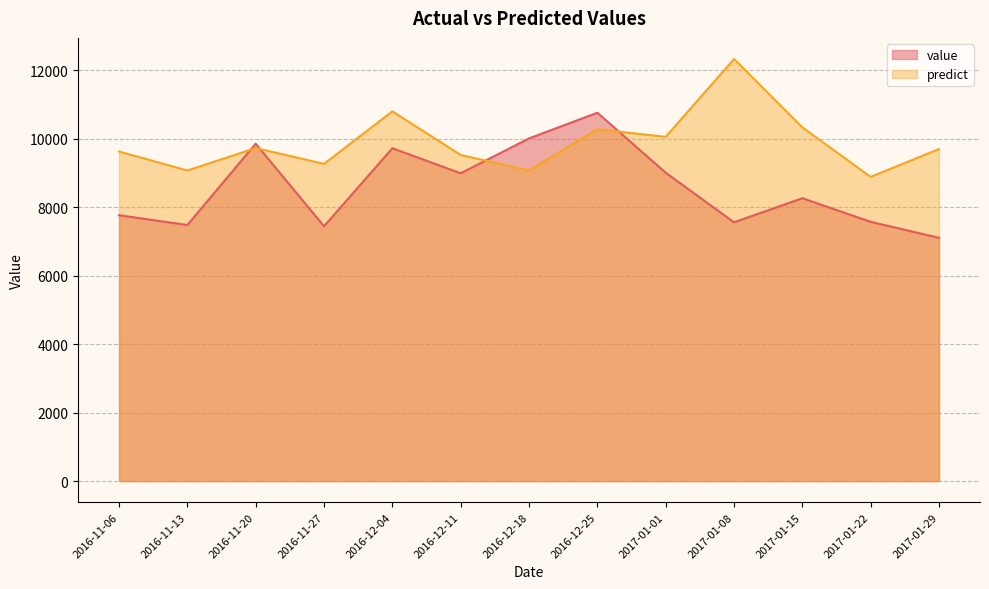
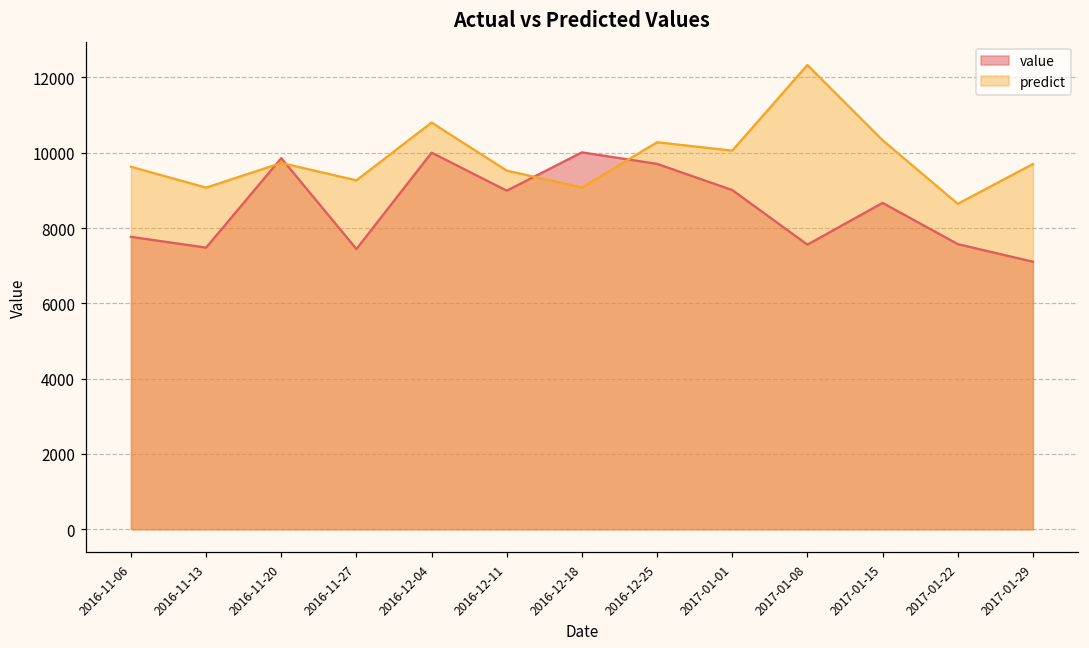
  {
    "value": {
      "2016-11-06": 7800,
      "2016-11-13": 7500,
      "2016-11-20": 9900,
      "2016-11-27": 7400,
-     "2016-12-04": 9700,
+     "2016-12-04": 10000,
      "2016-12-11": 9000,
      "2016-12-18": 10000,
-     "2016-12-25": 10800,
+     "2016-12-25": 9700,
      "2017-01-01": 9000,
      "2017-01-08": 7600,
-     "2017-01-15": 8300,
+     "2017-01-15": 8700,
      "2017-01-22": 7600,
      "2017-01-29": 7100
    },
    "predict": {
      "2016-11-06": 9600,
      "2016-11-13": 9100,
      "2016-11-20": 9700,
      "2016-11-27": 9300,
      "2016-12-04": 10800,
      "2016-12-11": 9500,
      "2016-12-18": 9100,
      "2016-12-25": 10300,
      "2017-01-01": 10100,
      "2017-01-08": 12300,
      "2017-01-15": 10300,
-     "2017-01-22": 8900,
+     "2017-01-22": 8600,
      "2017-01-29": 9700
    }
  }
